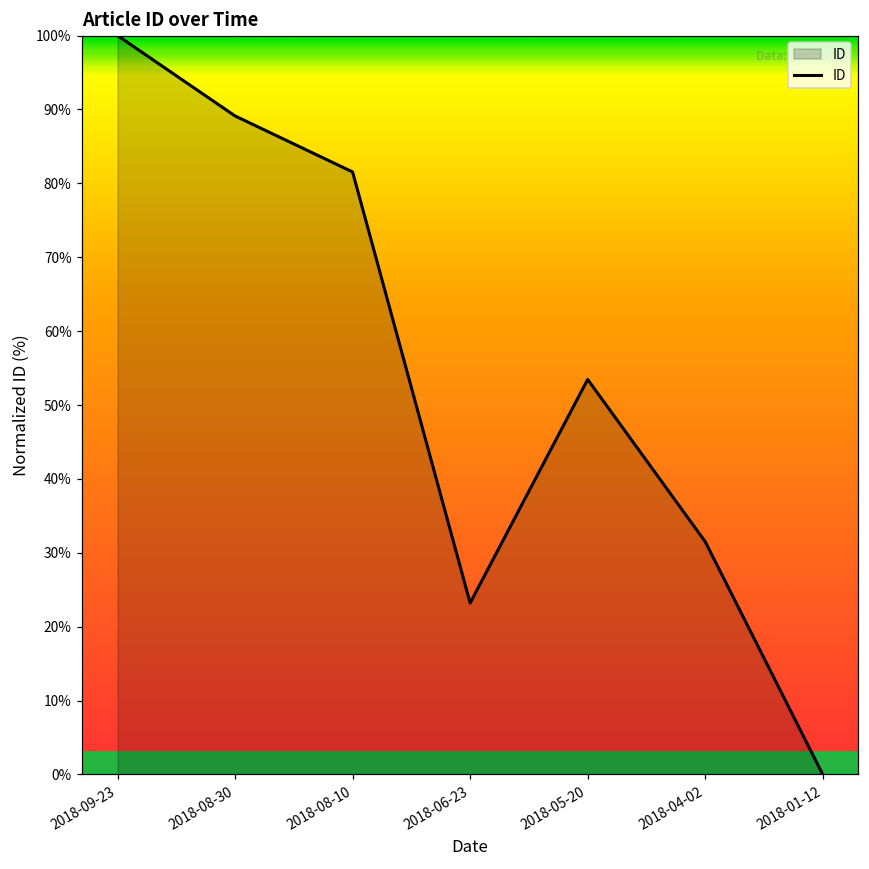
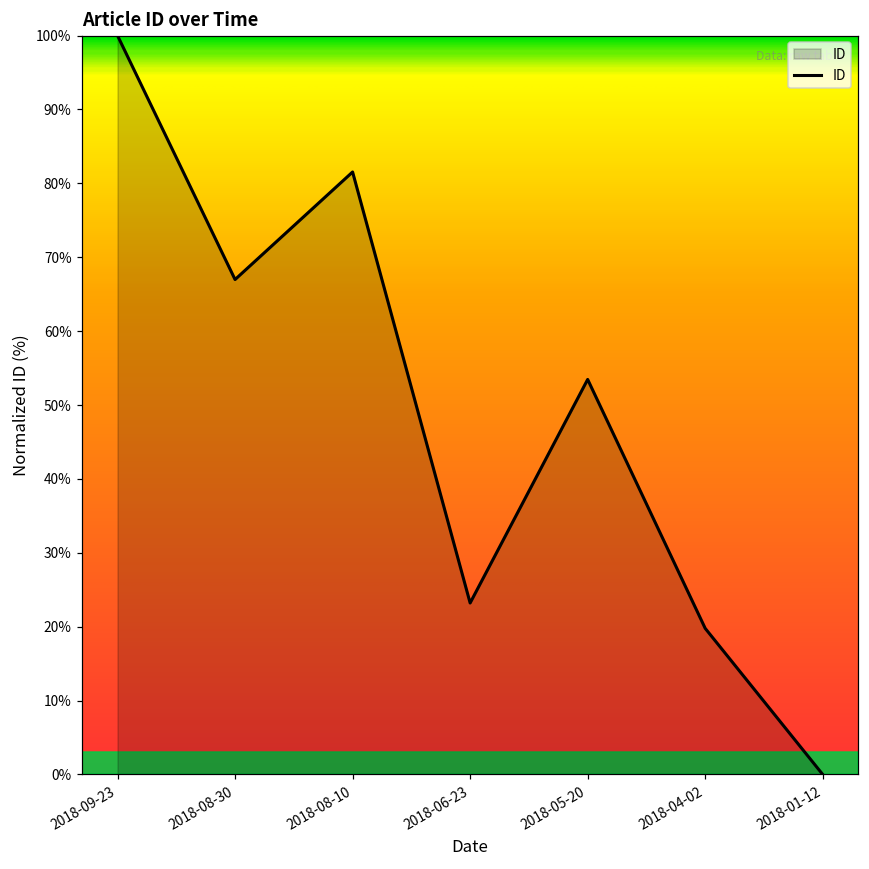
  {
    "2018-09-23": "100%",
-   "2018-08-30": "89%",
+   "2018-08-30": "67%",
    "2018-08-10": "82%",
    "2018-06-23": "23%",
    "2018-05-20": "53%",
-   "2018-04-02": "32%"
+   "2018-04-02": "20%"
  }
